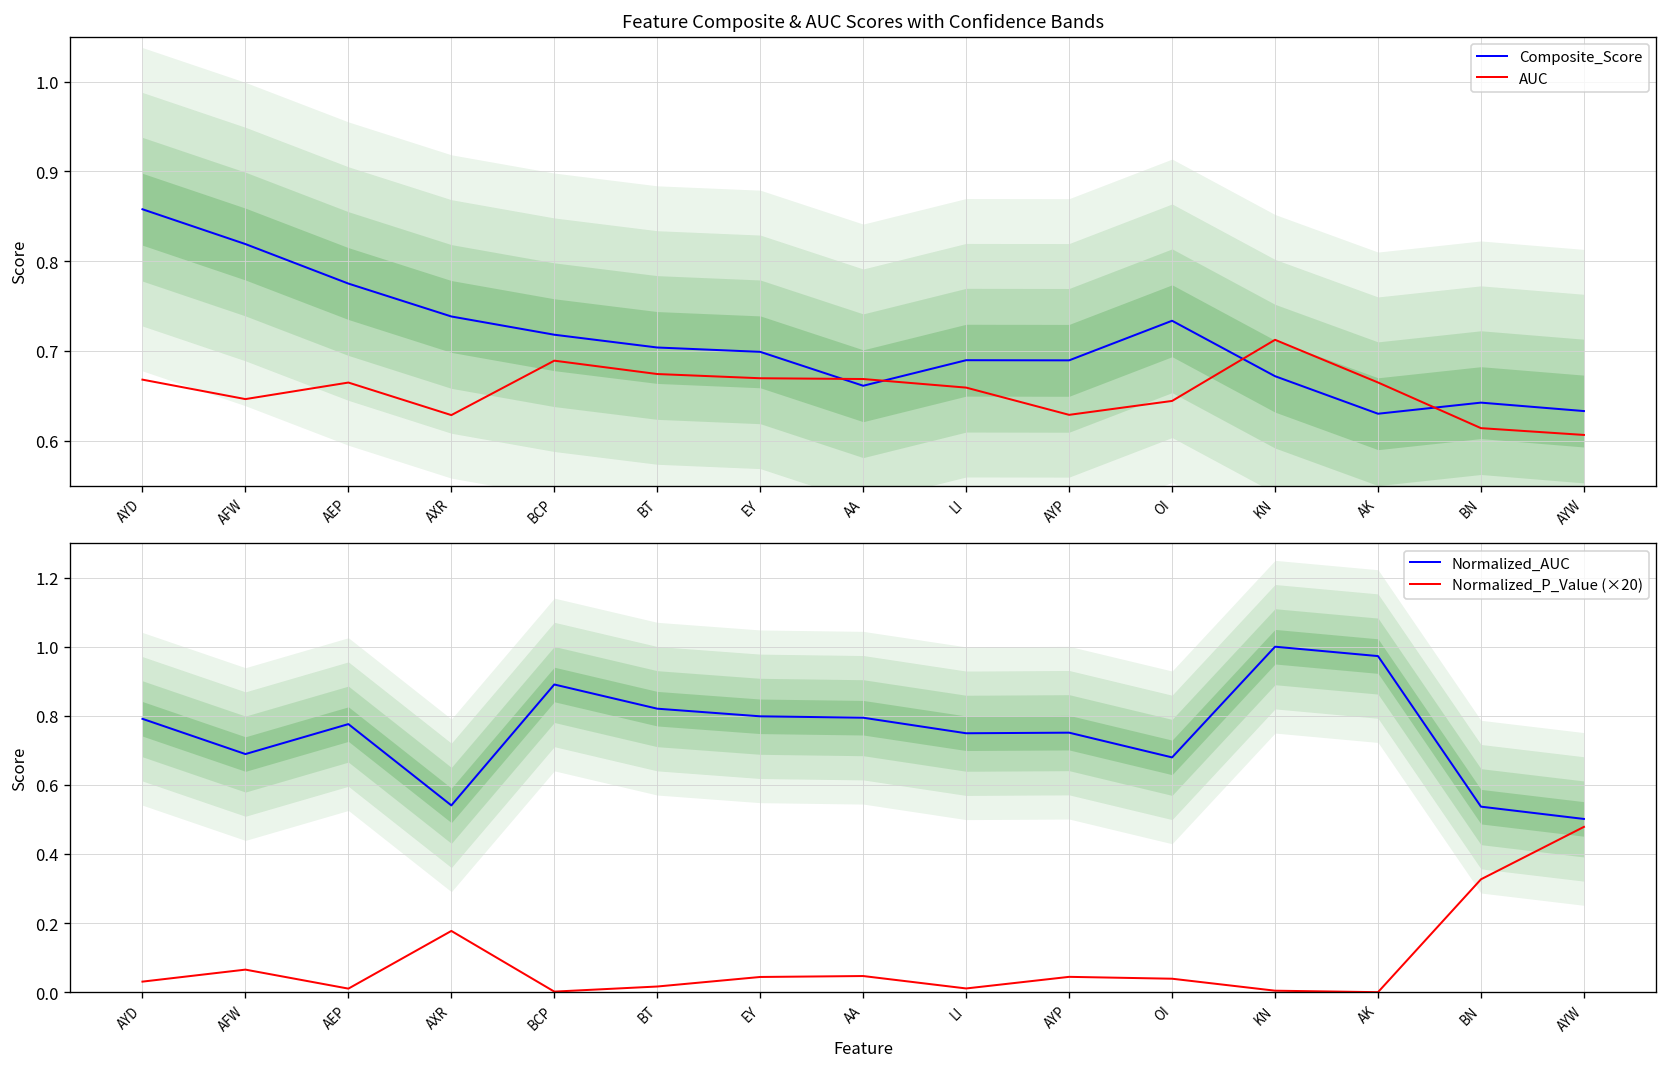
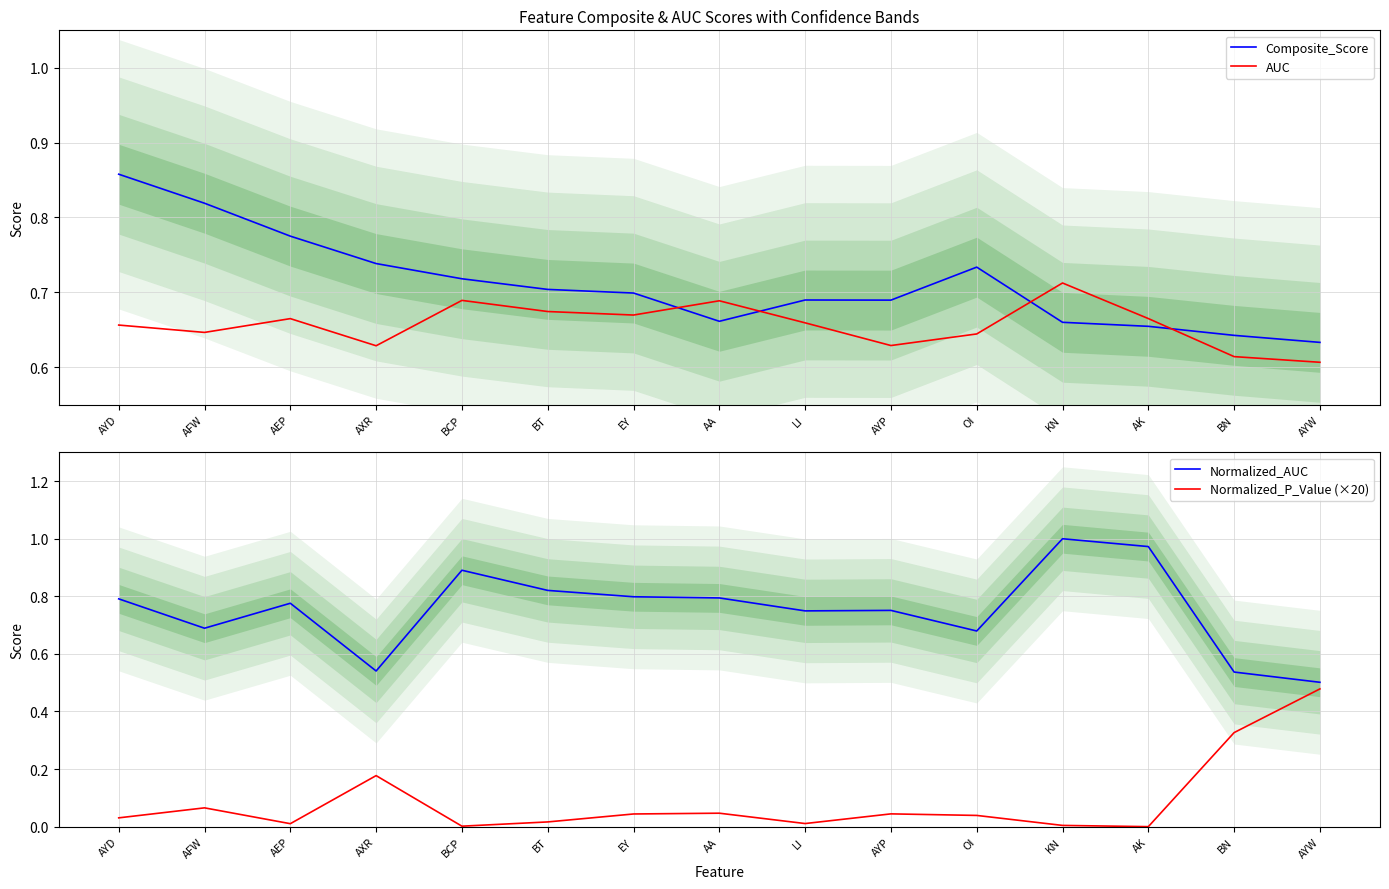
  {
    "Feature Composite & AUC Scores with Confidence Bands": {
      "Composite_Score": {
        "AYD": 0.86,
        "AFW": 0.82,
        "AEP": 0.78,
        "AXR": 0.74,
        "BCP": 0.72,
        "BT": 0.70,
        "EY": 0.70,
        "AA": 0.66,
        "LI": 0.69,
        "AYP": 0.69,
        "OI": 0.73,
-       "KN": 0.67,
-       "AK": 0.63,
+       "KN": 0.66,
+       "AK": 0.65,
        "BN": 0.64,
        "AYW": 0.63
      },
      "AUC": {
-       "AYD": 0.67,
+       "AYD": 0.66,
        "AFW": 0.65,
        "AEP": 0.66,
        "AXR": 0.63,
        "BCP": 0.69,
        "BT": 0.67,
        "EY": 0.67,
-       "AA": 0.67,
+       "AA": 0.69,
        "LI": 0.66,
        "AYP": 0.63,
        "OI": 0.64,
        "AK": 0.66,
        "BN": 0.61,
        "AYW": 0.61
      }
    }
  }
